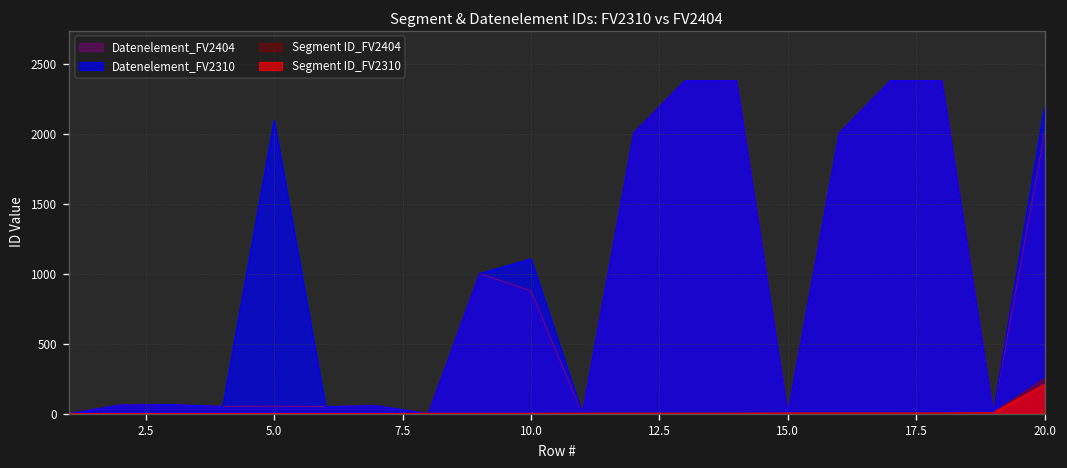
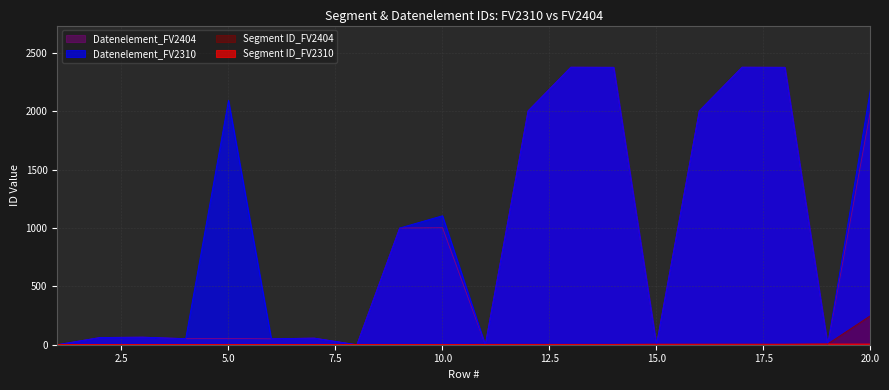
  {
    "Datenelement_FV2404": {
      "5.0": 50,
-     "10.0": 880,
+     "10.0": 1000,
      "20.0": 2010
    },
    "Datenelement_FV2310": {
      "5.0": 2100,
      "10.0": 1110,
      "20.0": 2190
    },
    "Segment ID_FV2404": {
      "20.0": 250
    },
    "Segment ID_FV2310": {
-     "20.0": 210
+     "20.0": 10
    }
  }
